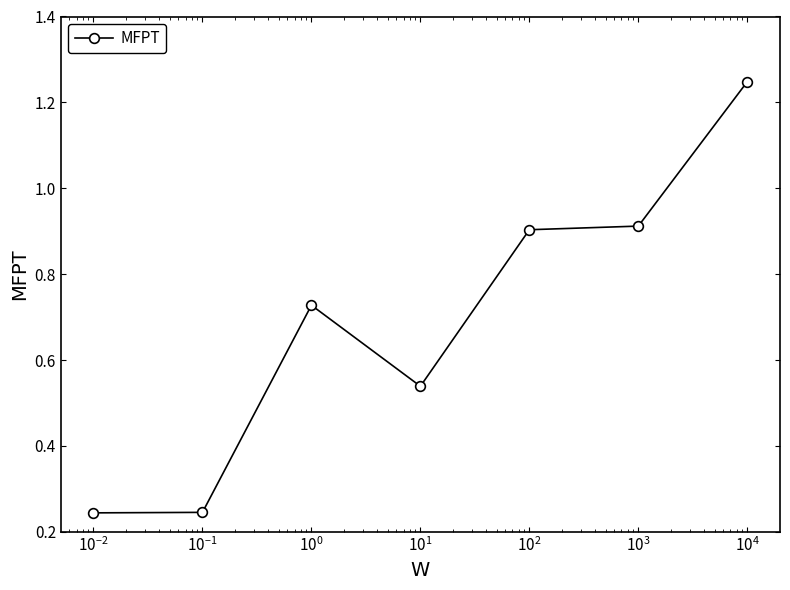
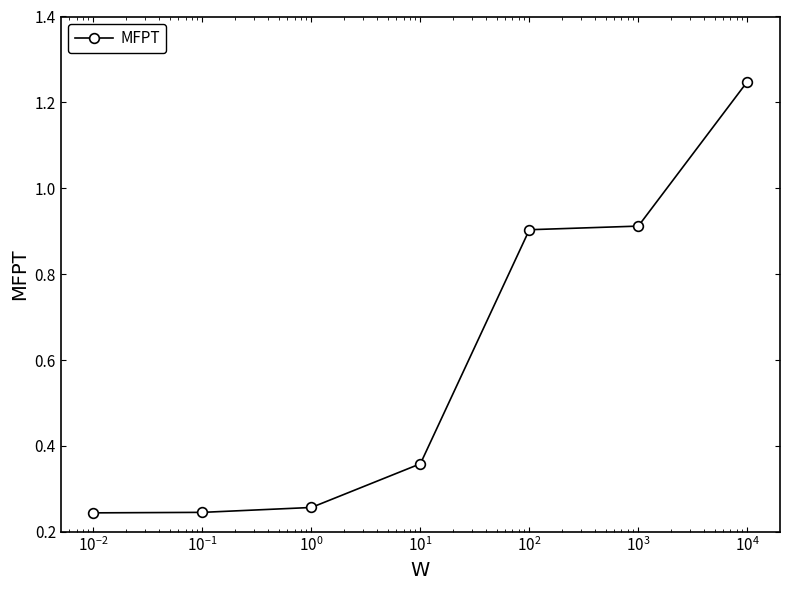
  {
    "10^-2": 0.24,
    "10^-1": 0.25,
-   "10^0": 0.73,
-   "10^1": 0.54,
+   "10^0": 0.26,
+   "10^1": 0.36,
    "10^2": 0.90,
    "10^3": 0.91,
    "10^4": 1.25
  }
